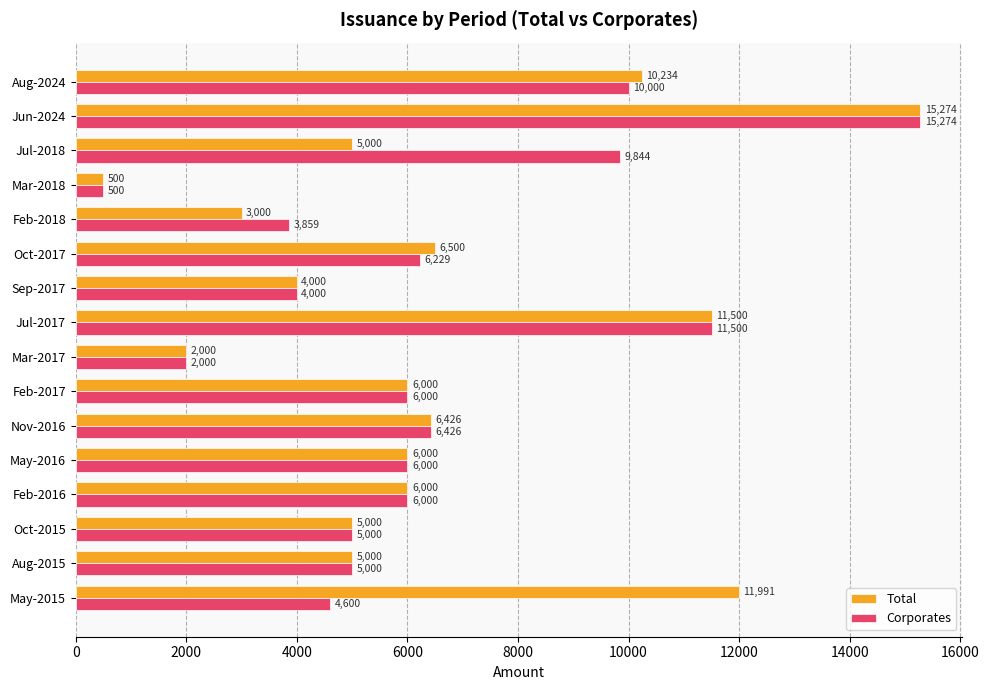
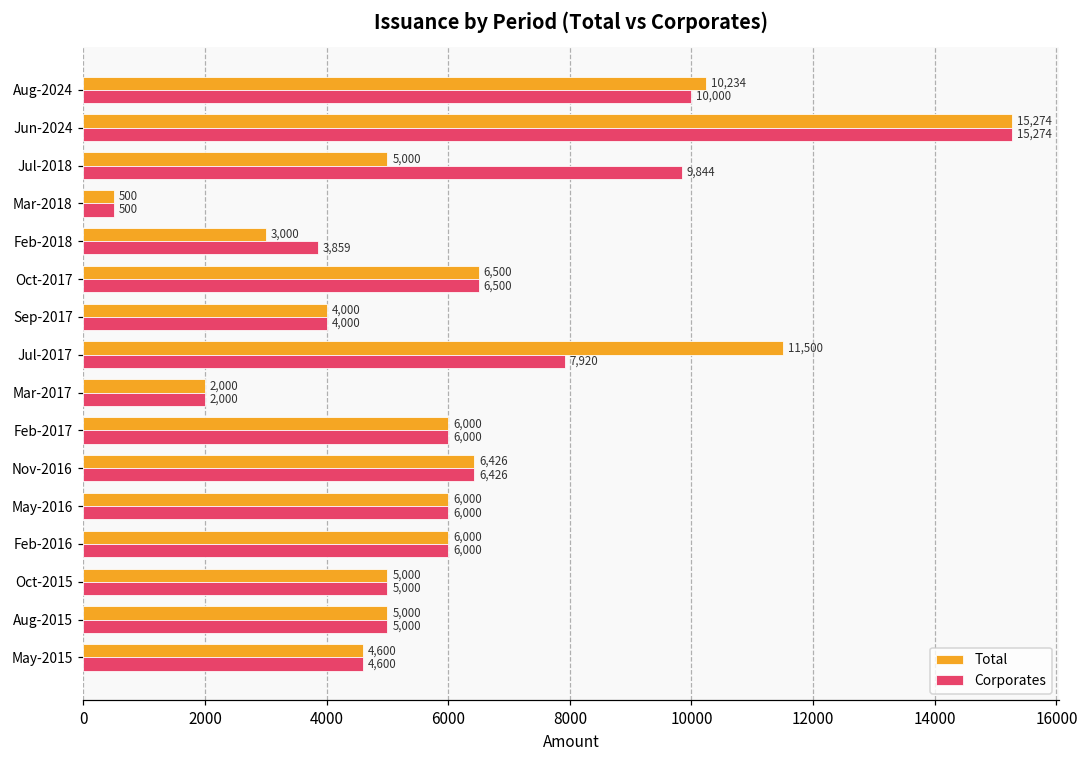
  {
    "Total": {
      "Aug-2024": "10,234",
      "Jun-2024": "15,274",
      "Jul-2018": "5,000",
      "Mar-2018": "500",
      "Feb-2018": "3,000",
      "Oct-2017": "6,500",
      "Sep-2017": "4,000",
      "Jul-2017": "11,500",
      "Mar-2017": "2,000",
      "Feb-2017": "6,000",
      "Nov-2016": "6,426",
      "May-2016": "6,000",
      "Feb-2016": "6,000",
      "Oct-2015": "5,000",
      "Aug-2015": "5,000",
-     "May-2015": "11,991"
+     "May-2015": "4,600"
    },
    "Corporates": {
      "Aug-2024": "10,000",
      "Jun-2024": "15,274",
      "Jul-2018": "9,844",
      "Mar-2018": "500",
      "Feb-2018": "3,859",
-     "Oct-2017": "6,229",
+     "Oct-2017": "6,500",
      "Sep-2017": "4,000",
-     "Jul-2017": "11,500",
+     "Jul-2017": "7,920",
      "Mar-2017": "2,000",
      "Feb-2017": "6,000",
      "Nov-2016": "6,426",
      "May-2016": "6,000",
      "Feb-2016": "6,000",
      "Oct-2015": "5,000",
      "Aug-2015": "5,000",
      "May-2015": "4,600"
    }
  }
